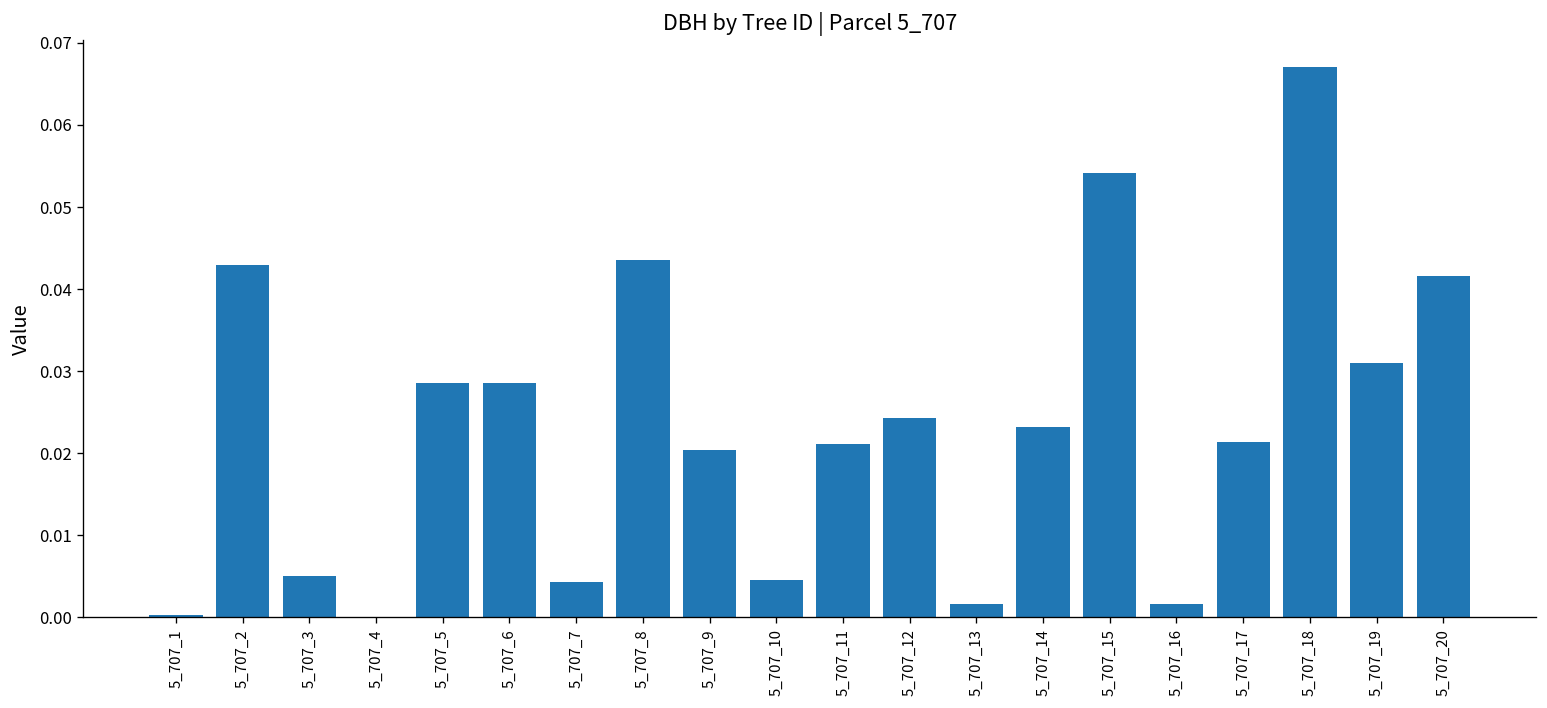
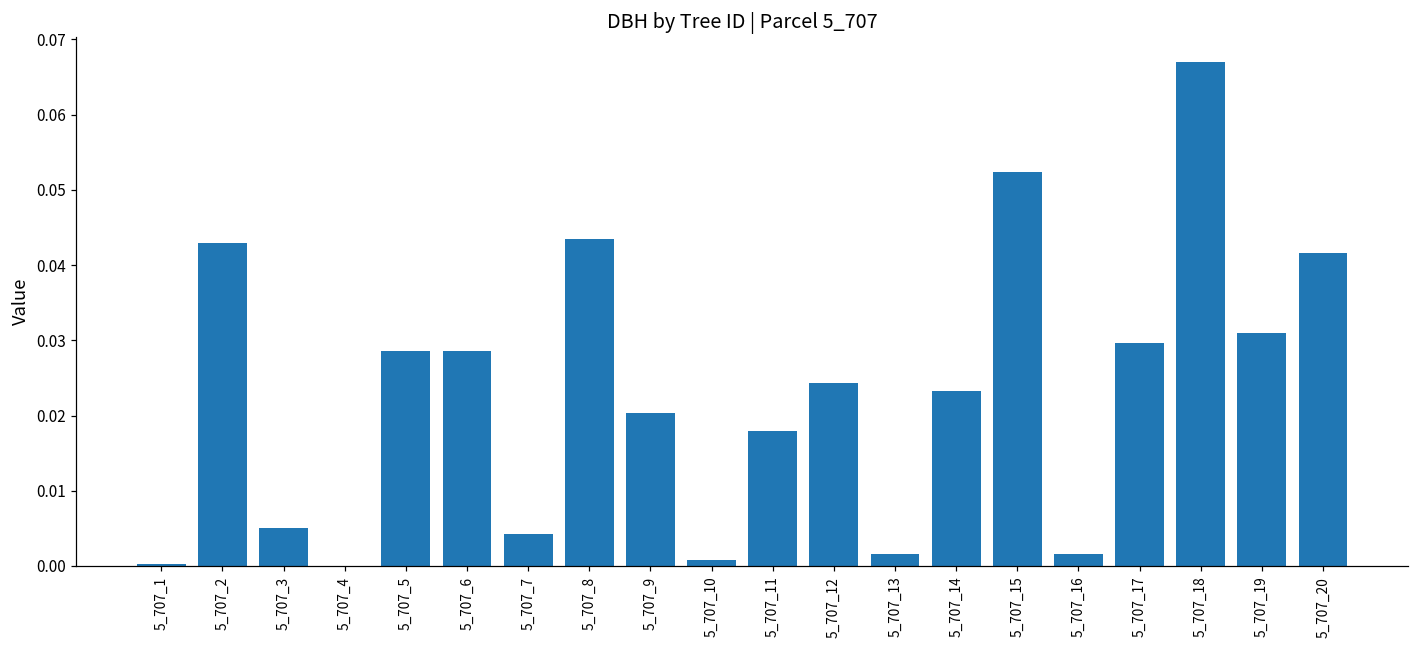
  {
    "5_707_2": 0.043,
    "5_707_3": 0.005,
    "5_707_4": 0.000,
    "5_707_5": 0.029,
    "5_707_6": 0.029,
    "5_707_7": 0.004,
    "5_707_8": 0.044,
    "5_707_9": 0.020,
-   "5_707_10": 0.005,
-   "5_707_11": 0.021,
+   "5_707_10": 0.001,
+   "5_707_11": 0.018,
    "5_707_12": 0.024,
    "5_707_13": 0.002,
    "5_707_14": 0.023,
-   "5_707_15": 0.054,
+   "5_707_15": 0.052,
    "5_707_16": 0.002,
-   "5_707_17": 0.021,
+   "5_707_17": 0.030,
    "5_707_18": 0.067,
    "5_707_19": 0.031,
    "5_707_20": 0.042
  }
